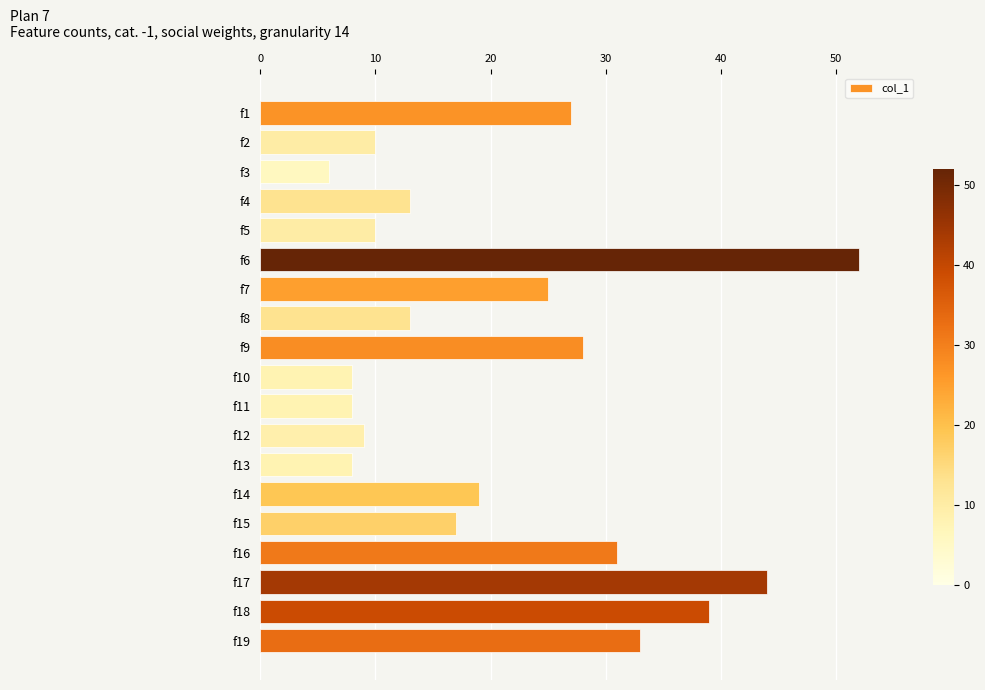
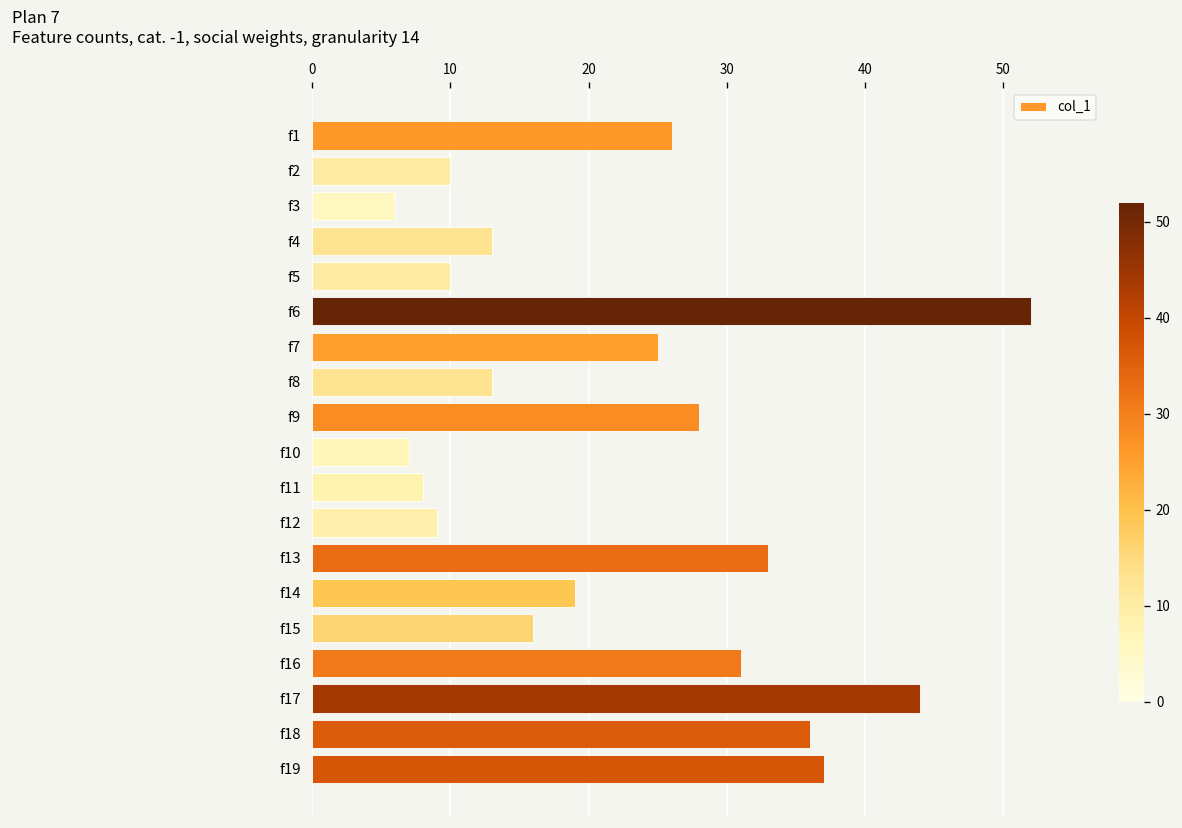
  {
-   "f1": 27,
+   "f1": 26,
    "f2": 10,
    "f3": 6,
    "f4": 13,
    "f5": 10,
    "f6": 52,
    "f7": 25,
    "f8": 13,
    "f9": 28,
-   "f10": 8,
+   "f10": 7,
    "f11": 8,
    "f12": 9,
-   "f13": 8,
+   "f13": 33,
    "f14": 19,
-   "f15": 17,
+   "f15": 16,
    "f16": 31,
    "f17": 44,
-   "f18": 39,
-   "f19": 33
+   "f18": 36,
+   "f19": 37
  }
